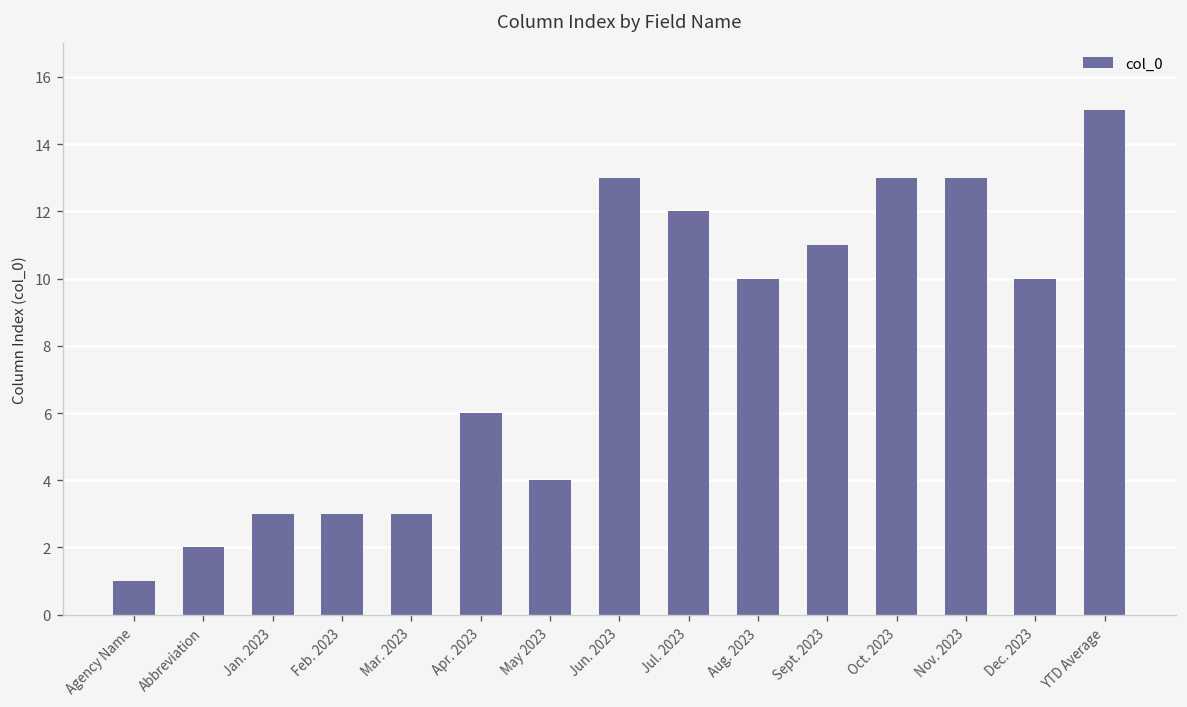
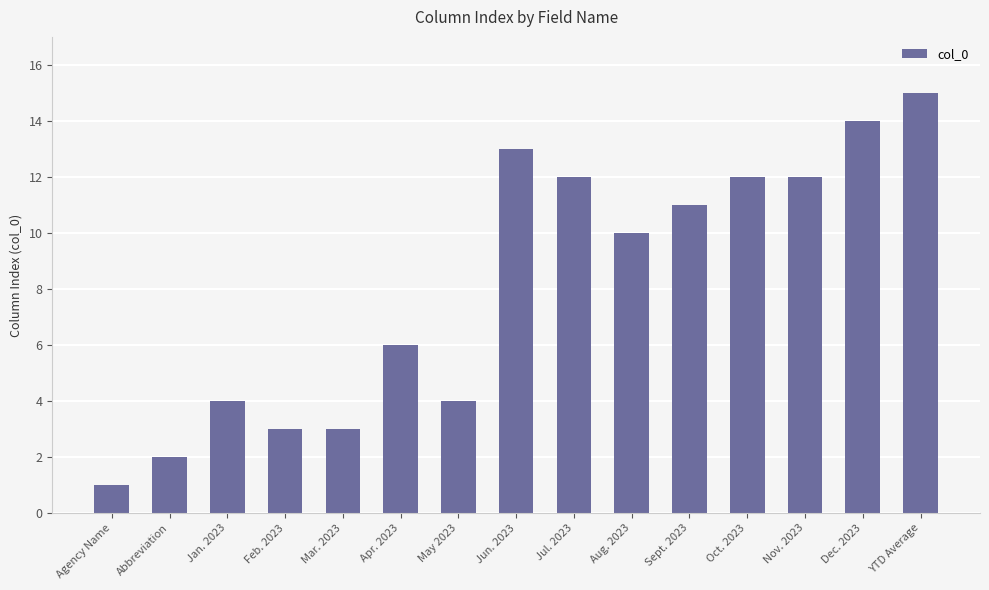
  {
    "Agency Name": 1,
    "Abbreviation": 2,
-   "Jan. 2023": 3,
+   "Jan. 2023": 4,
    "Feb. 2023": 3,
    "Mar. 2023": 3,
    "Apr. 2023": 6,
    "May 2023": 4,
    "Jun. 2023": 13,
    "Jul. 2023": 12,
    "Aug. 2023": 10,
    "Sept. 2023": 11,
-   "Oct. 2023": 13,
-   "Nov. 2023": 13,
-   "Dec. 2023": 10,
+   "Oct. 2023": 12,
+   "Nov. 2023": 12,
+   "Dec. 2023": 14,
    "YTD Average": 15
  }
